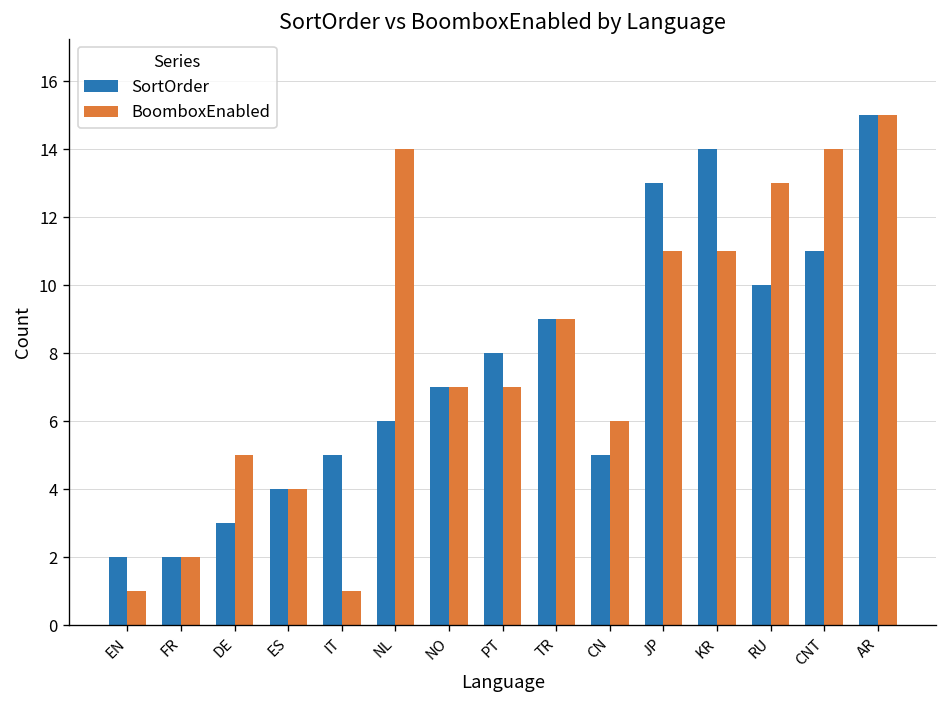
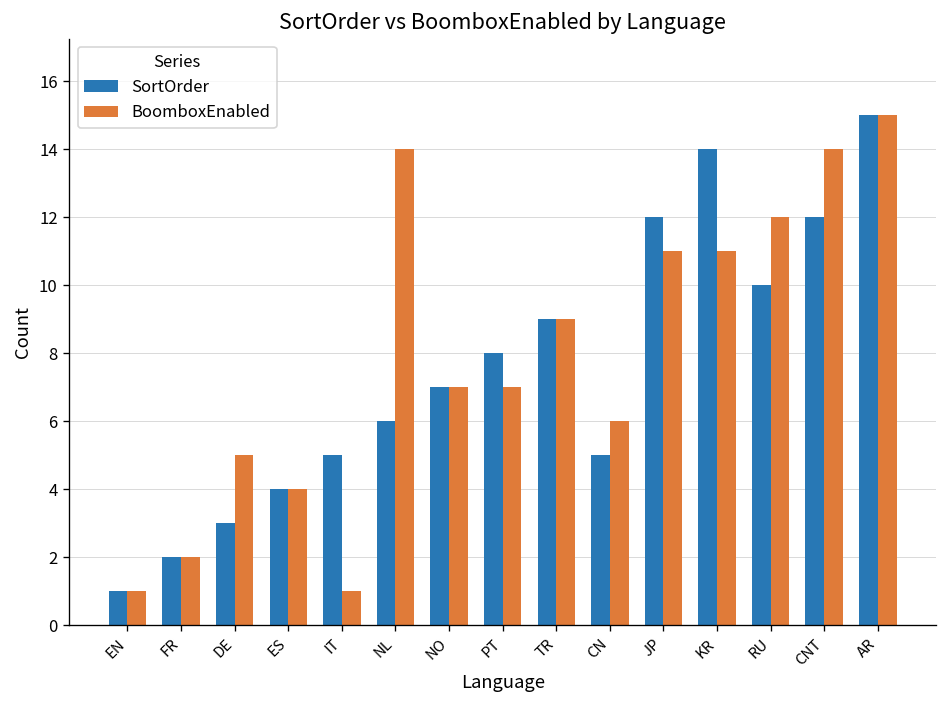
  {
    "SortOrder": {
-     "EN": 2,
+     "EN": 1,
      "FR": 2,
      "DE": 3,
      "ES": 4,
      "IT": 5,
      "NL": 6,
      "NO": 7,
      "PT": 8,
      "TR": 9,
      "CN": 5,
-     "JP": 13,
+     "JP": 12,
      "KR": 14,
      "RU": 10,
-     "CNT": 11,
+     "CNT": 12,
      "AR": 15
    },
    "BoomboxEnabled": {
      "EN": 1,
      "FR": 2,
      "DE": 5,
      "ES": 4,
      "IT": 1,
      "NL": 14,
      "NO": 7,
      "PT": 7,
      "TR": 9,
      "CN": 6,
      "JP": 11,
      "KR": 11,
-     "RU": 13,
+     "RU": 12,
      "CNT": 14,
      "AR": 15
    }
  }
